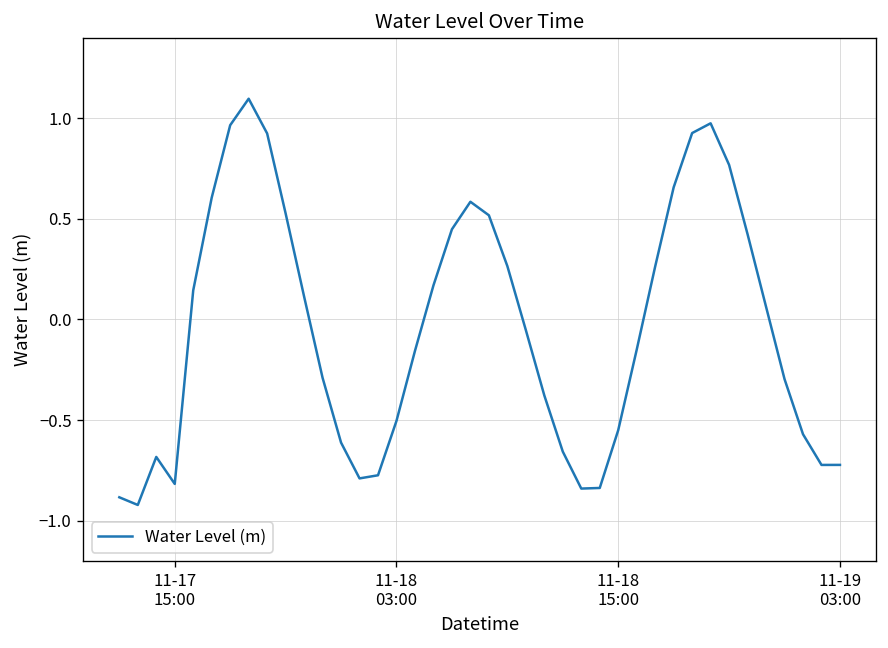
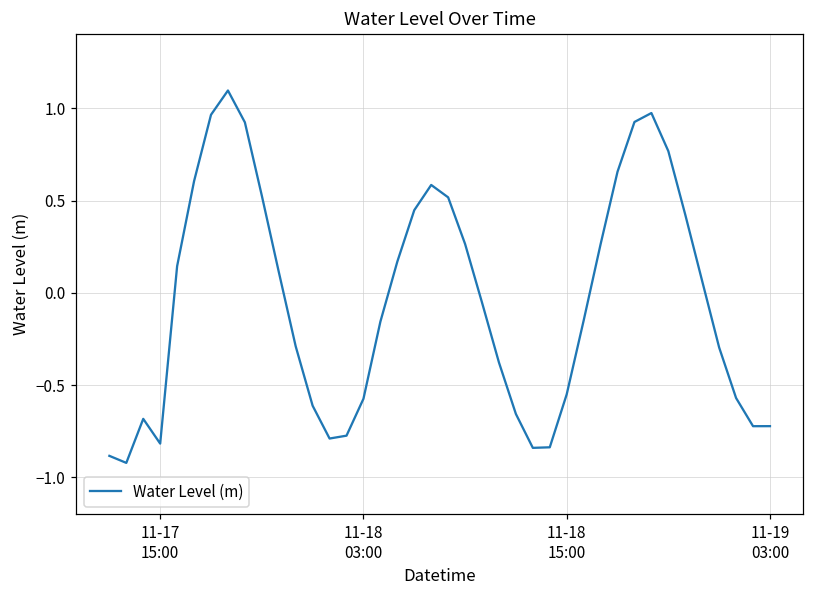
  {
    "11-17 15:00": -0.82,
-   "11-18 03:00": -0.50,
+   "11-18 03:00": -0.57,
    "11-18 15:00": -0.55,
    "11-19 03:00": -0.72
  }
